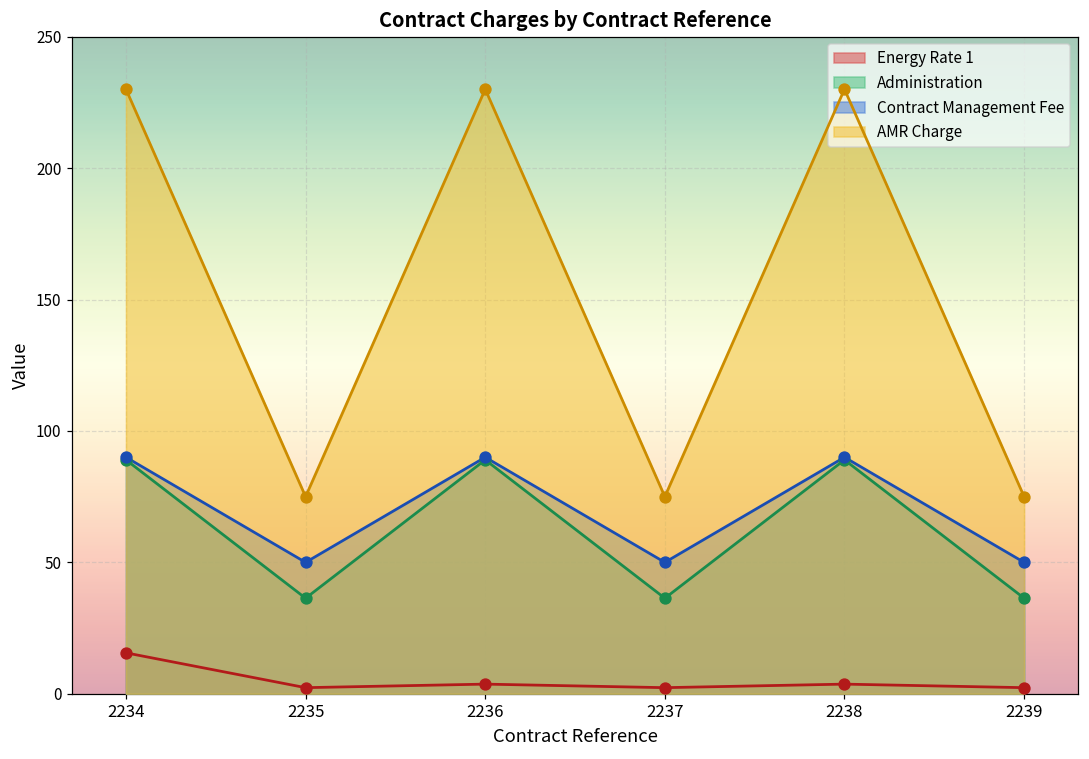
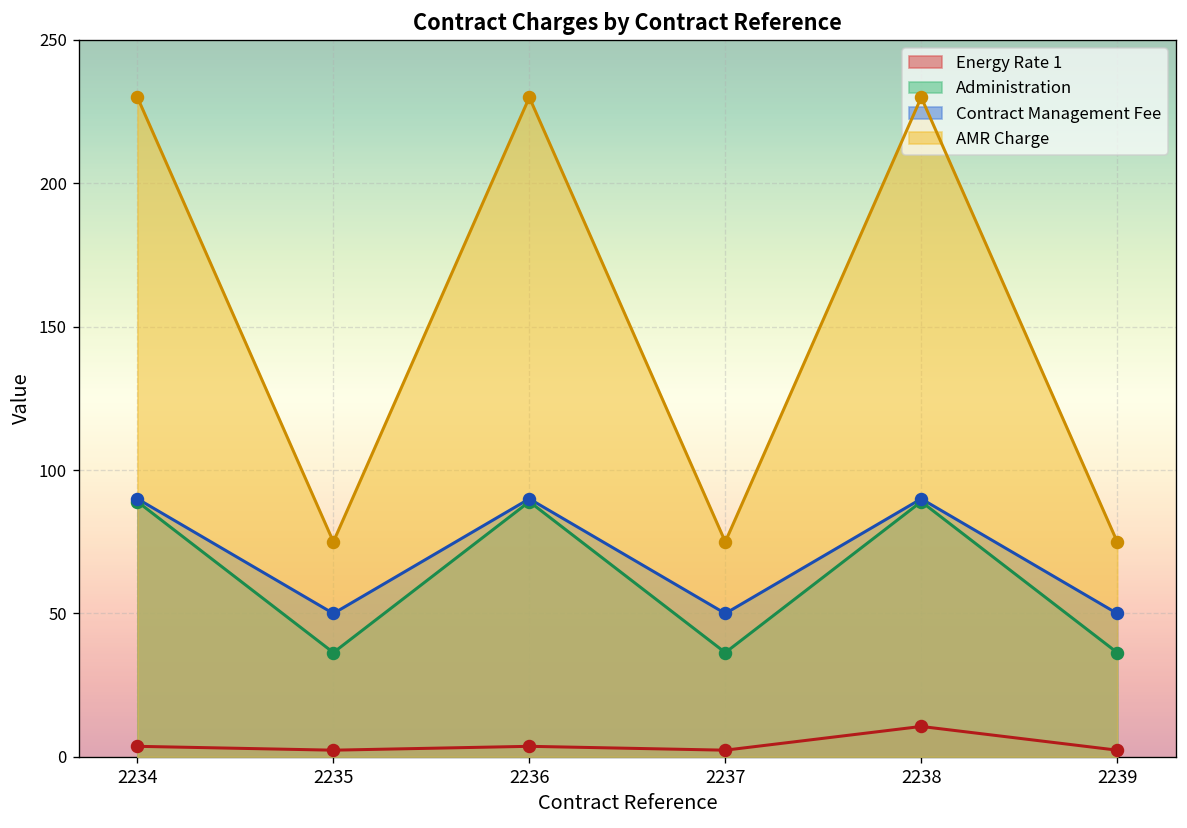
  {
    "Energy Rate 1": {
-     "2234": 16,
+     "2234": 4,
      "2235": 2,
      "2236": 4,
      "2237": 2,
-     "2238": 4,
+     "2238": 11,
      "2239": 2
    },
    "Administration": {
      "2235": 36,
      "2237": 36,
      "2239": 36
    },
    "Contract Management Fee": {
      "2235": 50,
      "2237": 50,
      "2239": 50
    },
    "AMR Charge": {
      "2234": 230,
      "2235": 75,
      "2236": 230,
      "2237": 75,
      "2239": 75
    }
  }
